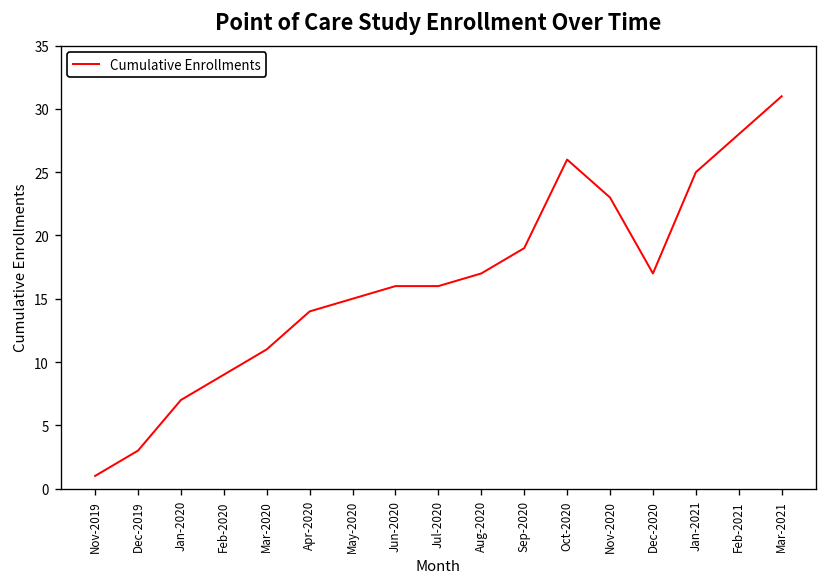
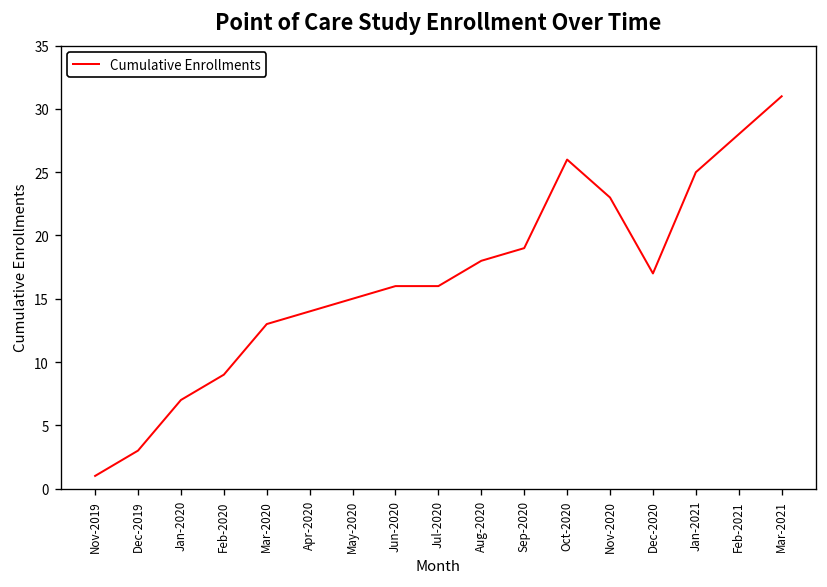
  {
    "Nov-2019": 1,
    "Dec-2019": 3,
    "Jan-2020": 7,
    "Feb-2020": 9,
-   "Mar-2020": 11,
+   "Mar-2020": 13,
    "Apr-2020": 14,
    "May-2020": 15,
    "Jun-2020": 16,
    "Jul-2020": 16,
-   "Aug-2020": 17,
+   "Aug-2020": 18,
    "Sep-2020": 19,
    "Oct-2020": 26,
    "Nov-2020": 23,
    "Dec-2020": 17,
    "Jan-2021": 25,
    "Feb-2021": 28,
    "Mar-2021": 31
  }
